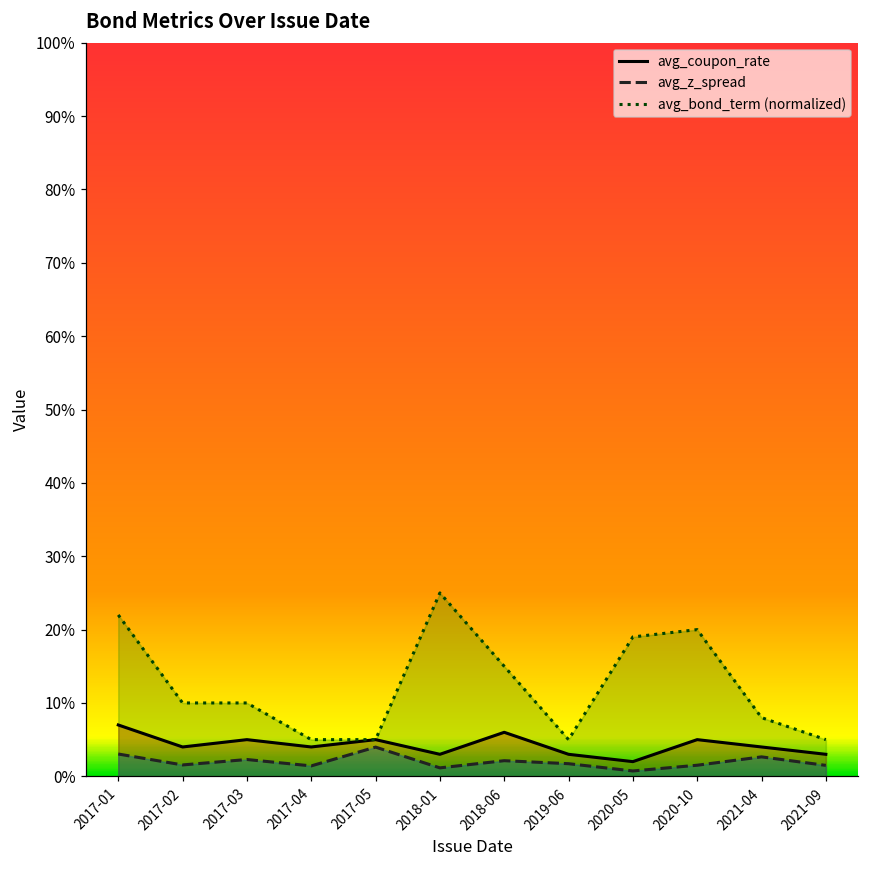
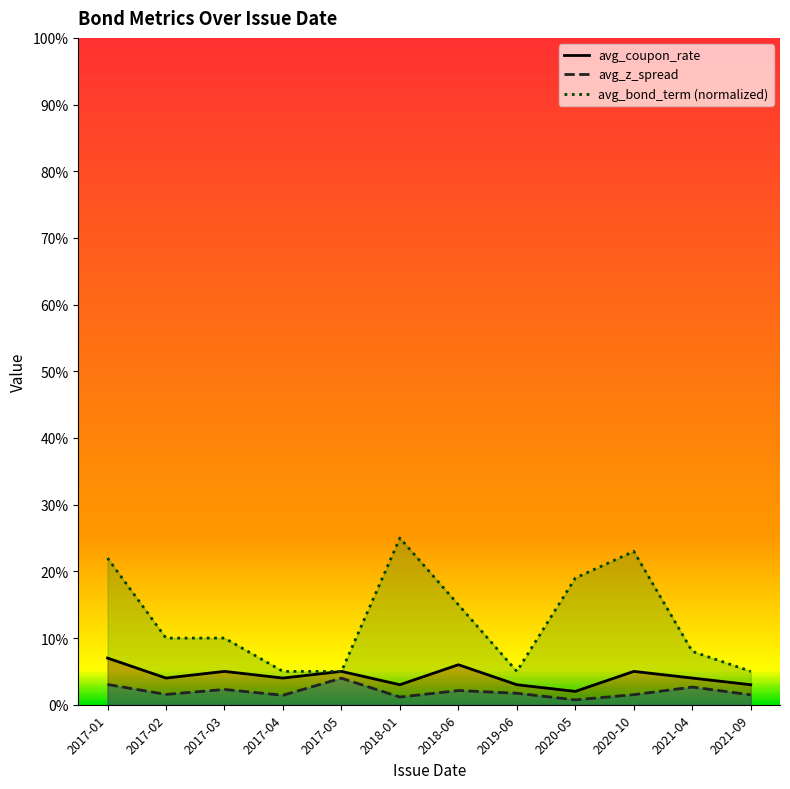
  {
    "avg_bond_term (normalized)": {
      "2017-01": "22%",
      "2017-02": "10%",
      "2017-03": "10%",
      "2017-04": "5%",
      "2018-01": "25%",
      "2018-06": "15%",
      "2019-06": "5%",
      "2020-05": "19%",
-     "2020-10": "20%",
+     "2020-10": "23%",
      "2021-04": "8%",
      "2021-09": "5%"
    }
  }
